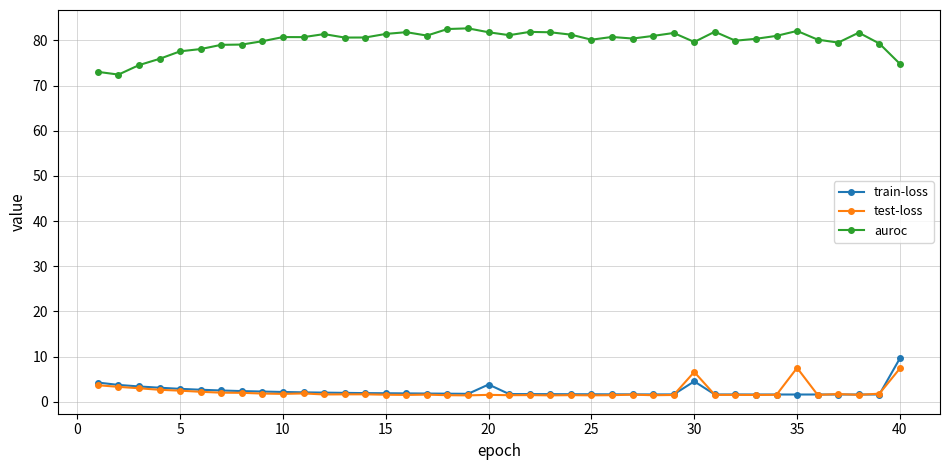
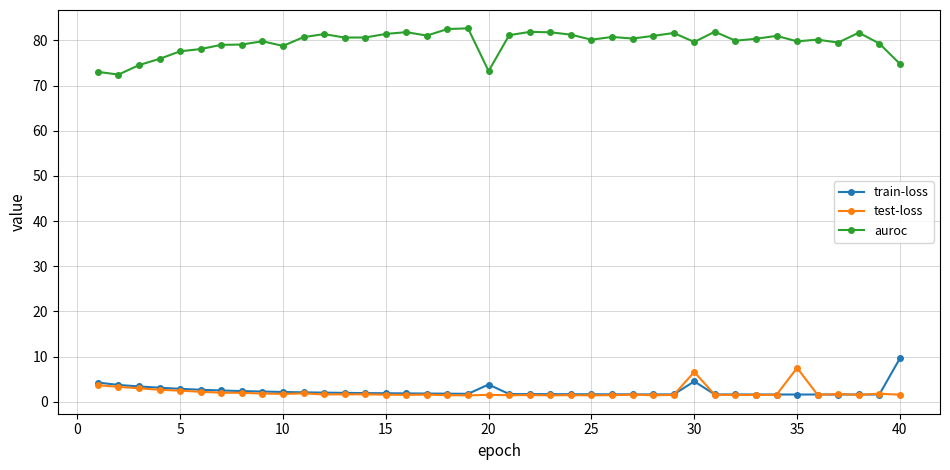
  {
    "train-loss": {
      "20": 4,
      "30": 4,
      "35": 2,
      "40": 10
    },
    "test-loss": {
      "20": 2,
      "30": 7,
      "35": 7,
-     "40": 7
+     "40": 2
    },
    "auroc": {
      "5": 78,
-     "10": 81,
+     "10": 79,
      "15": 81,
-     "20": 82,
+     "20": 73,
      "25": 80,
      "30": 80,
-     "35": 82,
+     "35": 80,
      "40": 75
    }
  }
